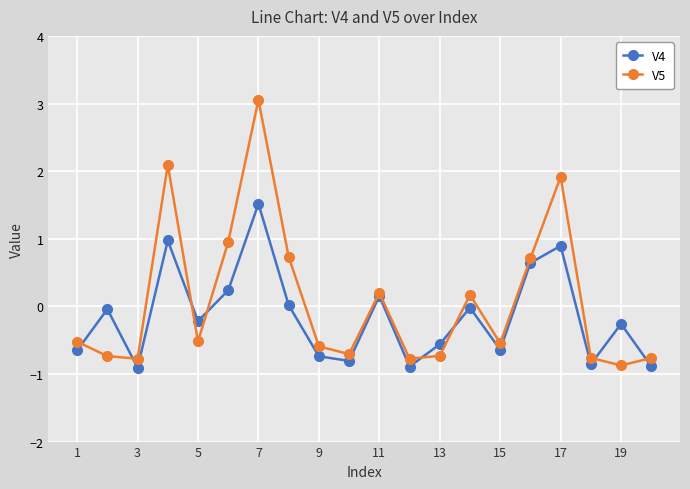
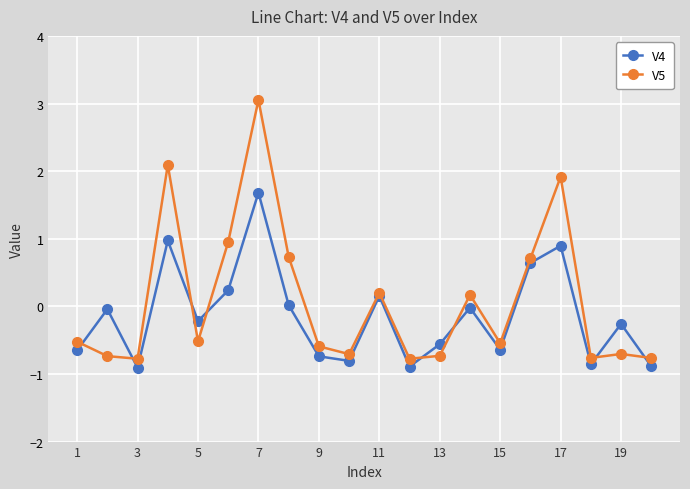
  {
    "V4": {
      "1": -0.7,
      "3": -0.9,
      "5": -0.2,
-     "7": 1.5,
+     "7": 1.7,
      "9": -0.7,
      "11": 0.2,
      "13": -0.6,
      "15": -0.6,
      "17": 0.9,
      "19": -0.3
    },
    "V5": {
      "1": -0.5,
      "3": -0.8,
      "5": -0.5,
      "7": 3.1,
      "9": -0.6,
      "11": 0.2,
      "13": -0.7,
      "15": -0.5,
      "17": 1.9,
-     "19": -0.9
+     "19": -0.7
    }
  }
